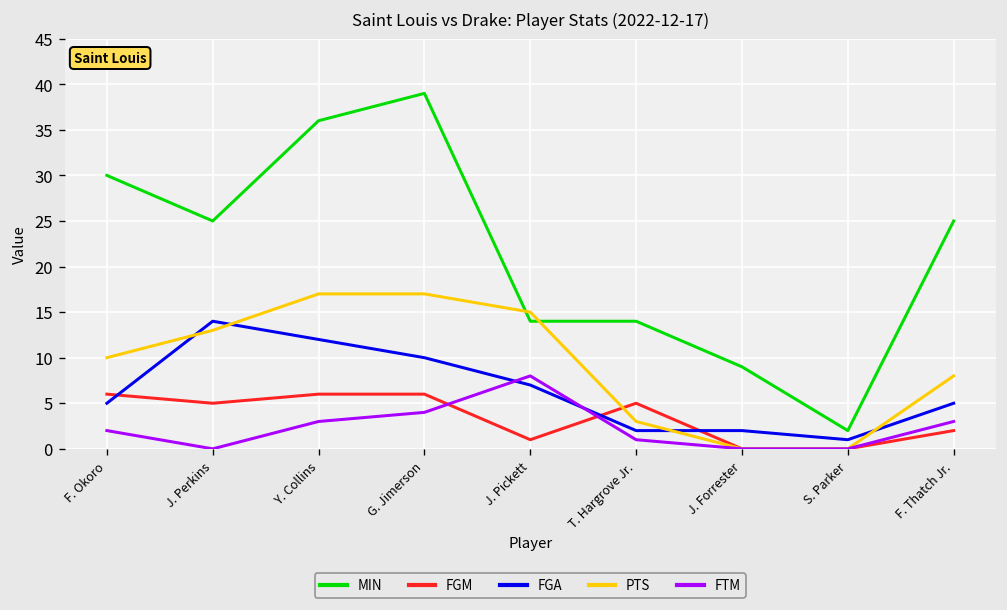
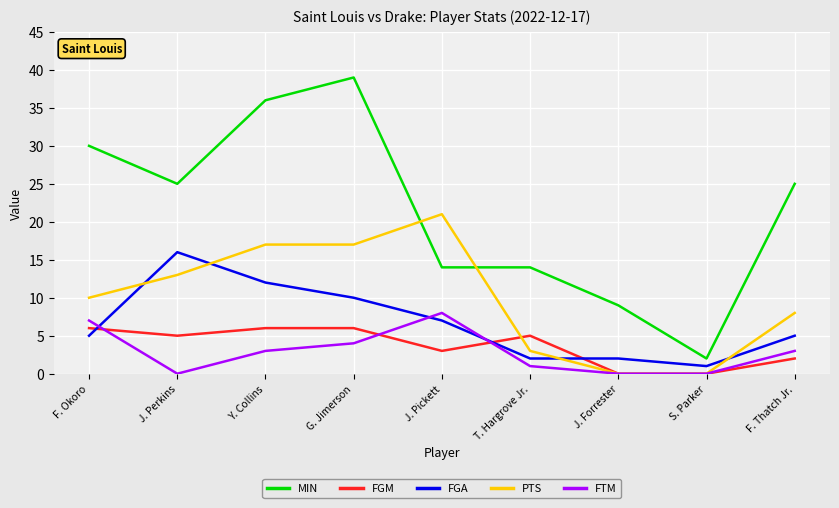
  {
    "MIN": {
      "F. Okoro": 30,
      "J. Perkins": 25,
      "Y. Collins": 36,
      "G. Jimerson": 39,
      "J. Pickett": 14,
      "T. Hargrove Jr.": 14,
      "J. Forrester": 9,
      "S. Parker": 2,
      "F. Thatch Jr.": 25
    },
    "FGM": {
      "F. Okoro": 6,
      "J. Perkins": 5,
      "Y. Collins": 6,
      "G. Jimerson": 6,
-     "J. Pickett": 1,
+     "J. Pickett": 3,
      "T. Hargrove Jr.": 5,
      "F. Thatch Jr.": 2
    },
    "FGA": {
      "F. Okoro": 5,
-     "J. Perkins": 14,
+     "J. Perkins": 16,
      "Y. Collins": 12,
      "G. Jimerson": 10,
      "J. Pickett": 7,
      "T. Hargrove Jr.": 2,
      "J. Forrester": 2,
      "S. Parker": 1,
      "F. Thatch Jr.": 5
    },
    "PTS": {
      "F. Okoro": 10,
      "J. Perkins": 13,
      "Y. Collins": 17,
      "G. Jimerson": 17,
-     "J. Pickett": 15,
+     "J. Pickett": 21,
      "T. Hargrove Jr.": 3,
      "F. Thatch Jr.": 8
    },
    "FTM": {
-     "F. Okoro": 2,
+     "F. Okoro": 7,
      "J. Perkins": 0,
      "Y. Collins": 3,
      "G. Jimerson": 4,
      "J. Pickett": 8,
      "T. Hargrove Jr.": 1,
      "F. Thatch Jr.": 3
    }
  }
